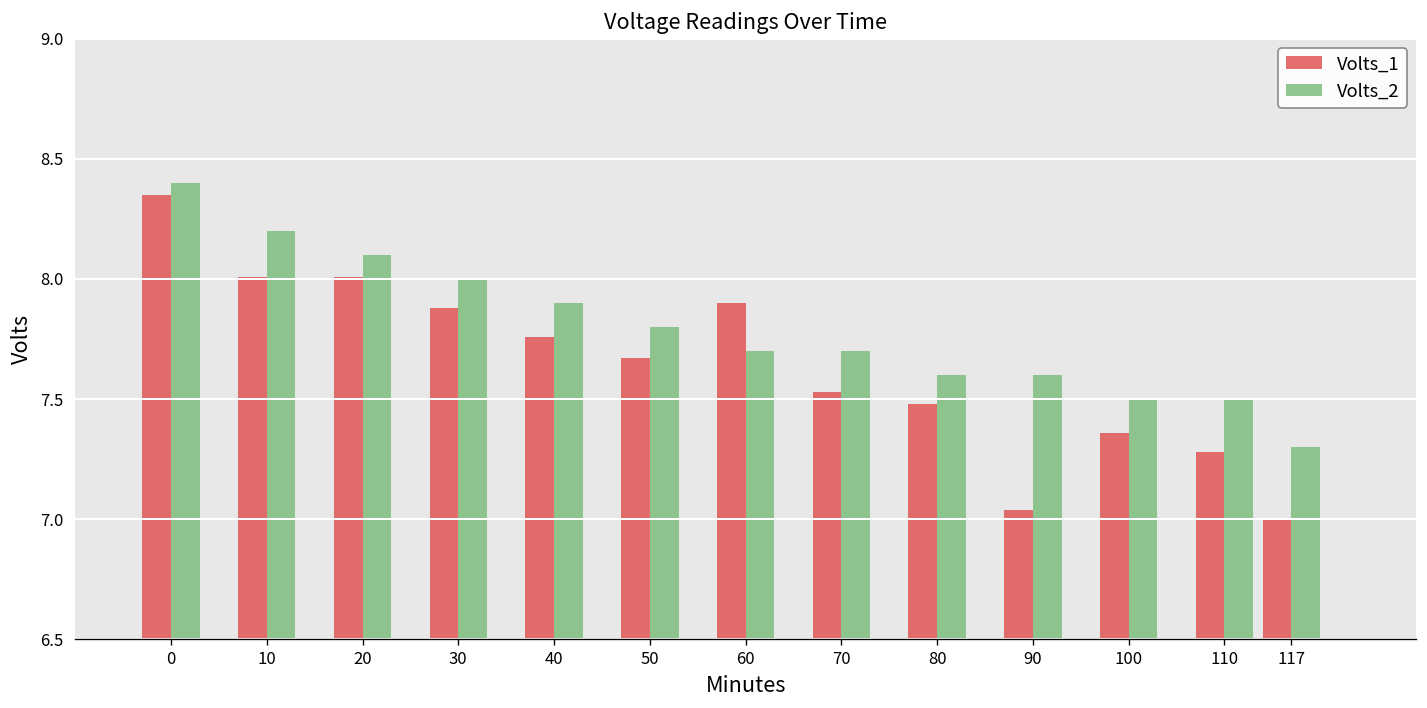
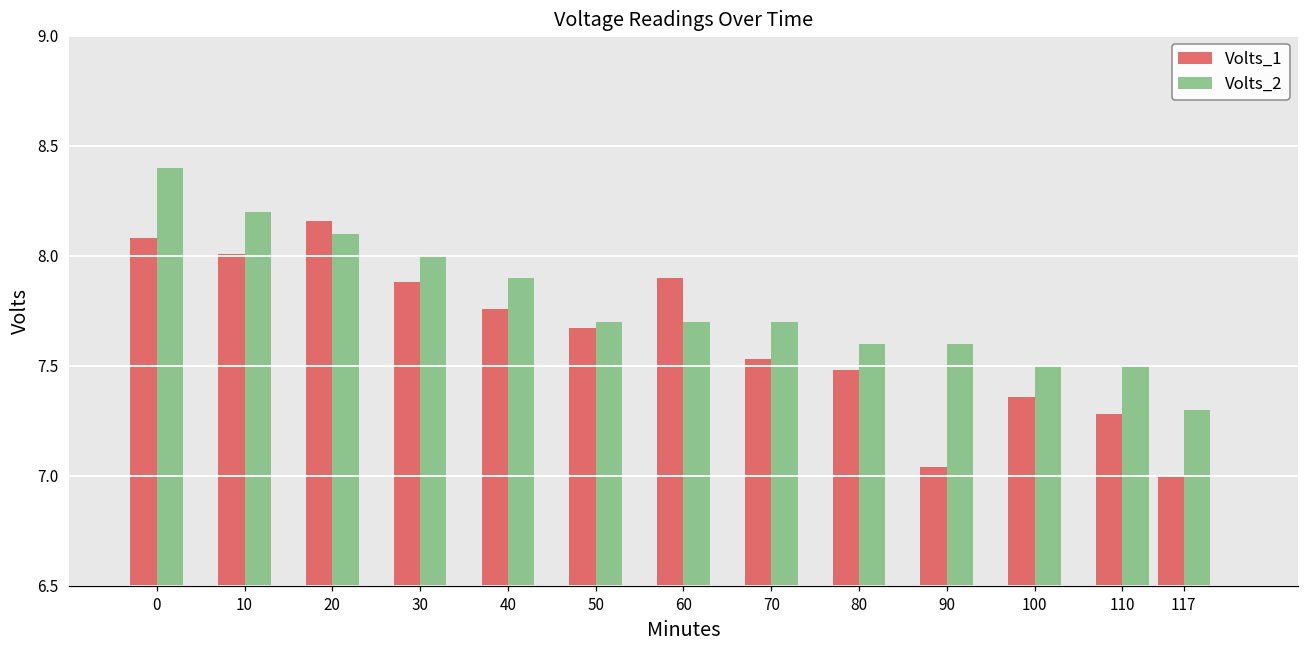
  {
    "Volts_1": {
-     "0": 8.35,
+     "0": 8.08,
      "10": 8.01,
-     "20": 8.01,
+     "20": 8.16,
      "30": 7.88,
      "40": 7.76,
      "50": 7.67,
      "60": 7.90,
      "70": 7.53,
      "80": 7.48,
      "90": 7.04,
      "100": 7.36,
      "110": 7.28,
      "117": 7.00
    },
    "Volts_2": {
      "0": 8.4,
      "10": 8.2,
      "20": 8.1,
      "30": 8.0,
      "40": 7.9,
-     "50": 7.8,
+     "50": 7.7,
      "60": 7.7,
      "70": 7.7,
      "80": 7.6,
      "90": 7.6,
      "100": 7.5,
      "110": 7.5,
      "117": 7.3
    }
  }
